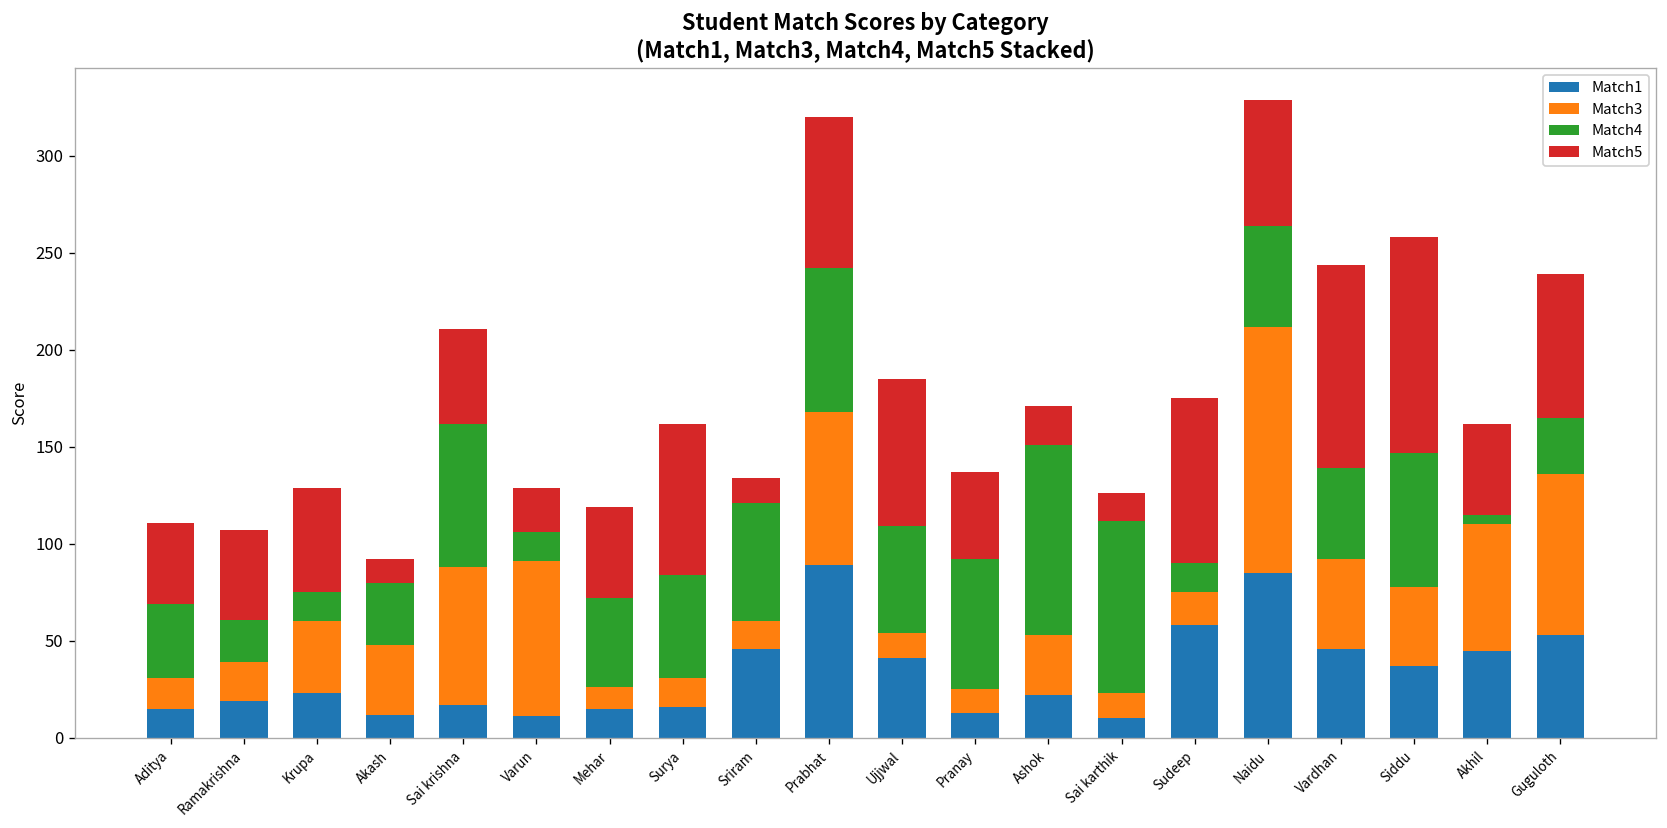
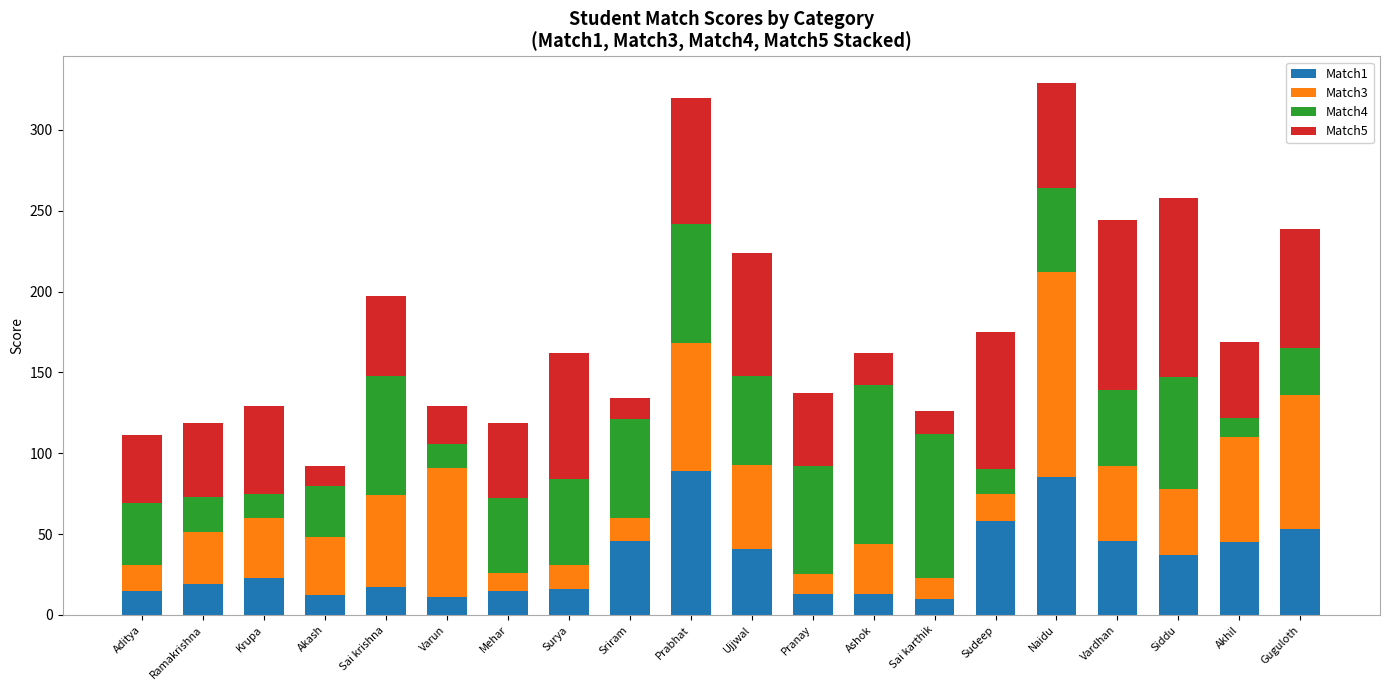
  {
    "Match1": {
      "Aditya": 15,
      "Ramakrishna": 19,
      "Krupa": 23,
      "Akash": 12,
      "Sai krishna": 17,
      "Varun": 11,
      "Mehar": 15,
      "Surya": 16,
      "Sriram": 46,
      "Prabhat": 89,
      "Ujjwal": 41,
      "Pranay": 13,
-     "Ashok": 22,
+     "Ashok": 13,
      "Sai karthik": 10,
      "Sudeep": 58,
      "Naidu": 85,
      "Vardhan": 46,
      "Siddu": 37,
      "Akhil": 45,
      "Guguloth": 53
    },
    "Match3": {
      "Aditya": 16,
-     "Ramakrishna": 20,
+     "Ramakrishna": 32,
      "Krupa": 37,
      "Akash": 36,
-     "Sai krishna": 71,
+     "Sai krishna": 57,
      "Varun": 80,
      "Mehar": 11,
      "Surya": 15,
      "Sriram": 14,
      "Prabhat": 79,
-     "Ujjwal": 13,
+     "Ujjwal": 52,
      "Pranay": 12,
      "Ashok": 31,
      "Sai karthik": 13,
      "Sudeep": 17,
      "Naidu": 127,
      "Vardhan": 46,
      "Siddu": 41,
      "Akhil": 65,
      "Guguloth": 83
    },
    "Match4": {
      "Aditya": 38,
      "Ramakrishna": 22,
      "Krupa": 15,
      "Akash": 32,
      "Sai krishna": 74,
      "Varun": 15,
      "Mehar": 46,
      "Surya": 53,
      "Sriram": 61,
      "Prabhat": 74,
      "Ujjwal": 55,
      "Pranay": 67,
      "Ashok": 98,
      "Sai karthik": 89,
      "Sudeep": 15,
      "Naidu": 52,
      "Vardhan": 47,
      "Siddu": 69,
-     "Akhil": 5,
+     "Akhil": 12,
      "Guguloth": 29
    },
    "Match5": {
      "Aditya": 42,
      "Ramakrishna": 46,
      "Krupa": 54,
      "Akash": 12,
      "Sai krishna": 49,
      "Varun": 23,
      "Mehar": 47,
      "Surya": 78,
      "Sriram": 13,
      "Prabhat": 78,
      "Ujjwal": 76,
      "Pranay": 45,
      "Ashok": 20,
      "Sai karthik": 14,
      "Sudeep": 85,
      "Naidu": 65,
      "Vardhan": 105,
      "Siddu": 111,
      "Akhil": 47,
      "Guguloth": 74
    }
  }
